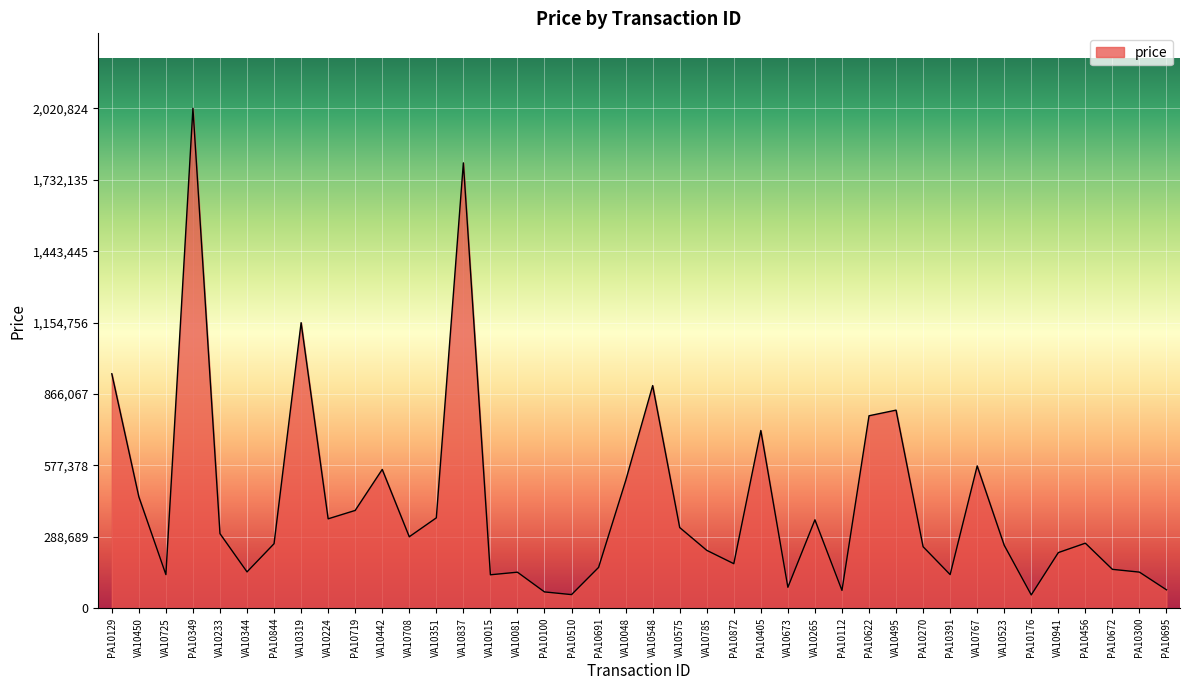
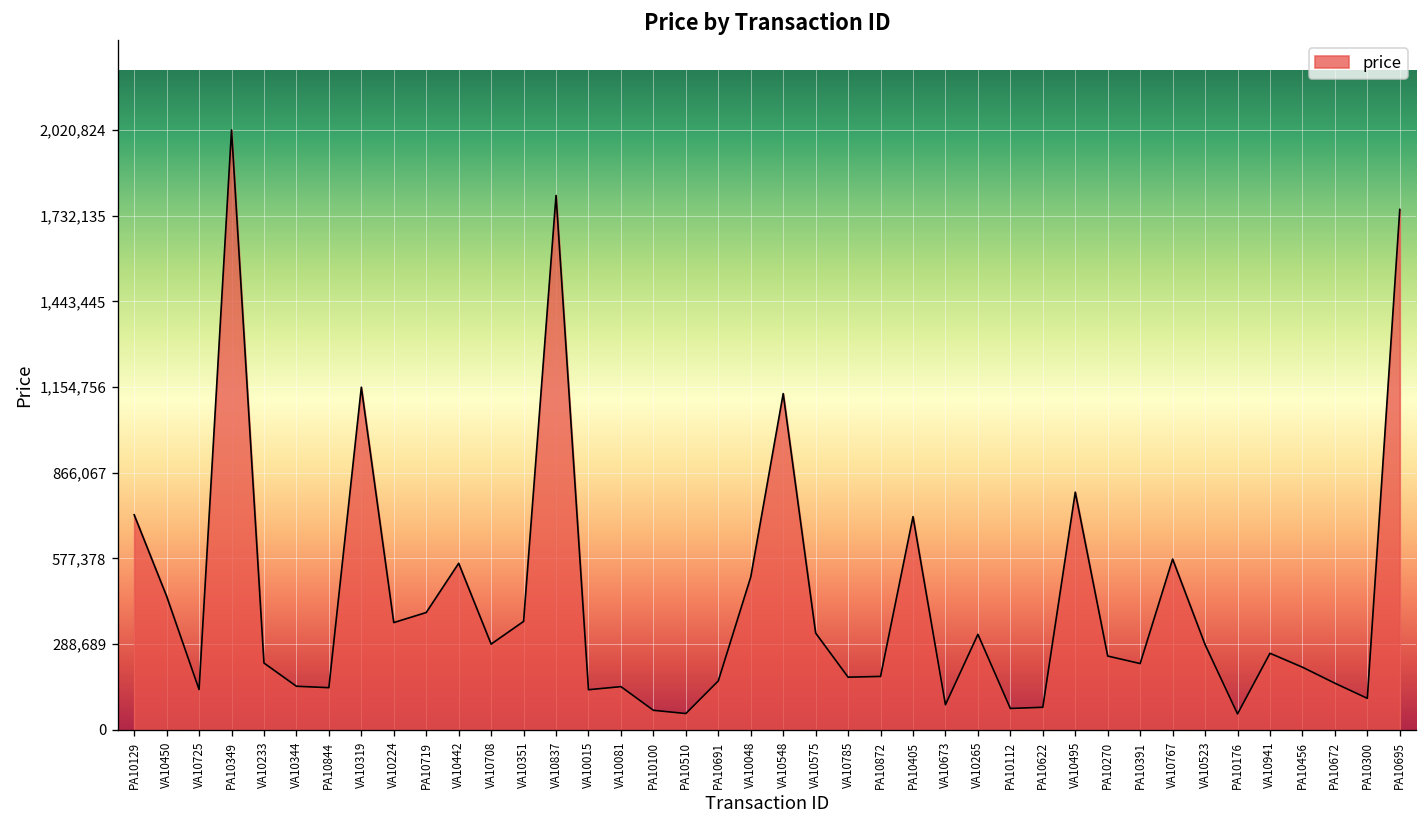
  {
-   "PA10129": "950,000",
+   "PA10129": "720,000",
    "VA10450": "450,000",
    "VA10725": "140,000",
    "PA10349": "2,020,000",
-   "VA10233": "300,000",
+   "VA10233": "230,000",
    "VA10344": "150,000",
-   "PA10844": "260,000",
+   "PA10844": "140,000",
    "VA10319": "1,150,000",
    "VA10224": "360,000",
    "PA10719": "400,000",
    "VA10442": "560,000",
    "VA10708": "290,000",
    "VA10351": "370,000",
    "VA10837": "1,800,000",
    "VA10015": "140,000",
    "VA10081": "150,000",
    "PA10100": "70,000",
    "PA10510": "60,000",
    "PA10691": "160,000",
    "VA10048": "520,000",
-   "VA10548": "900,000",
+   "VA10548": "1,130,000",
    "VA10575": "330,000",
-   "VA10785": "230,000",
+   "VA10785": "180,000",
    "PA10872": "180,000",
    "PA10405": "720,000",
    "VA10673": "80,000",
-   "VA10265": "360,000",
+   "VA10265": "320,000",
    "PA10112": "70,000",
-   "PA10622": "780,000",
+   "PA10622": "80,000",
    "VA10495": "800,000",
    "PA10270": "250,000",
-   "PA10391": "140,000",
+   "PA10391": "220,000",
    "VA10767": "580,000",
-   "VA10523": "250,000",
+   "VA10523": "290,000",
    "PA10176": "50,000",
-   "VA10941": "220,000",
-   "PA10456": "260,000",
+   "VA10941": "260,000",
+   "PA10456": "210,000",
    "PA10672": "160,000",
-   "PA10300": "150,000",
-   "PA10695": "70,000"
+   "PA10300": "110,000",
+   "PA10695": "1,750,000"
  }
